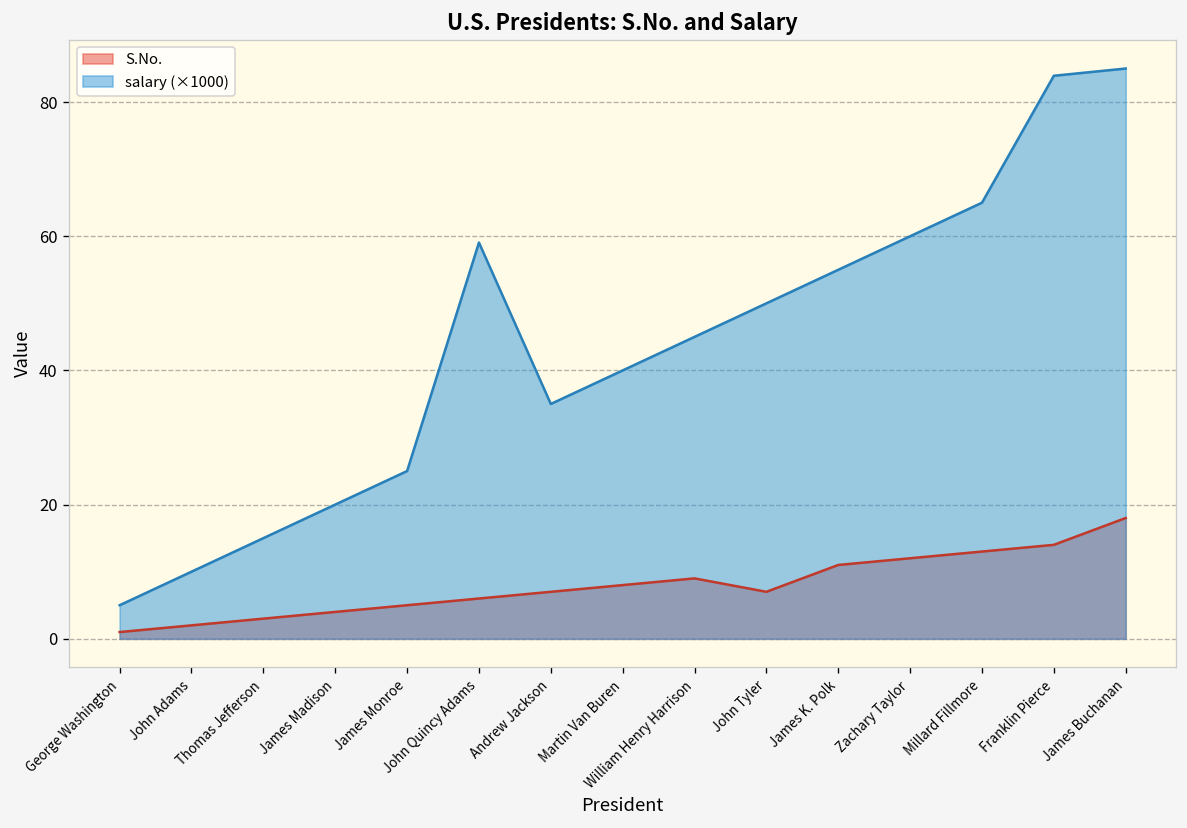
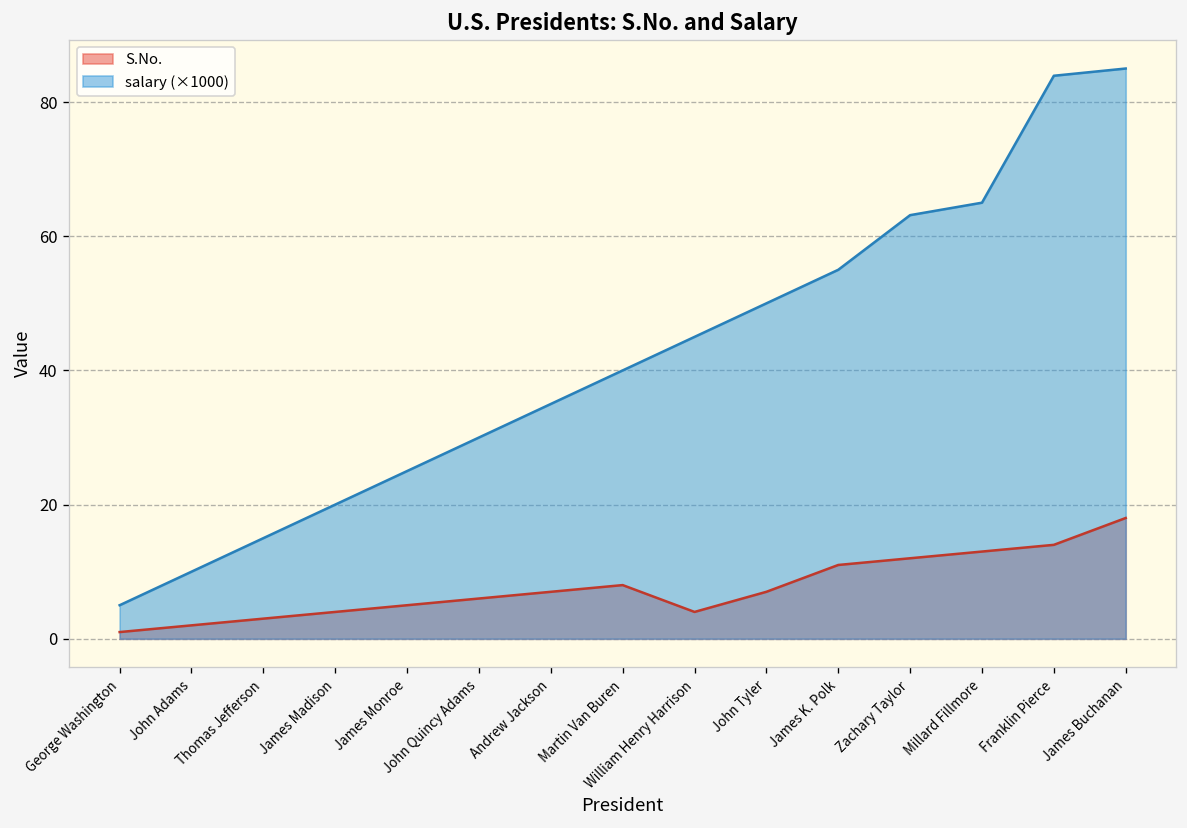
  {
    "S.No.": {
      "George Washington": 1,
      "John Adams": 2,
      "Thomas Jefferson": 3,
      "James Madison": 4,
      "James Monroe": 5,
      "John Quincy Adams": 6,
      "Andrew Jackson": 7,
      "Martin Van Buren": 8,
-     "William Henry Harrison": 9,
+     "William Henry Harrison": 4,
      "John Tyler": 7,
      "James K. Polk": 11,
      "Zachary Taylor": 12,
      "Millard Fillmore": 13,
      "Franklin Pierce": 14,
      "James Buchanan": 18
    },
    "salary (×1000)": {
      "George Washington": 5,
      "John Adams": 10,
      "Thomas Jefferson": 15,
      "James Madison": 20,
      "James Monroe": 25,
-     "John Quincy Adams": 59,
+     "John Quincy Adams": 30,
      "Andrew Jackson": 35,
      "Martin Van Buren": 40,
      "William Henry Harrison": 45,
      "John Tyler": 50,
      "James K. Polk": 55,
-     "Zachary Taylor": 60,
+     "Zachary Taylor": 63,
      "Millard Fillmore": 65,
      "Franklin Pierce": 84,
      "James Buchanan": 85
    }
  }
